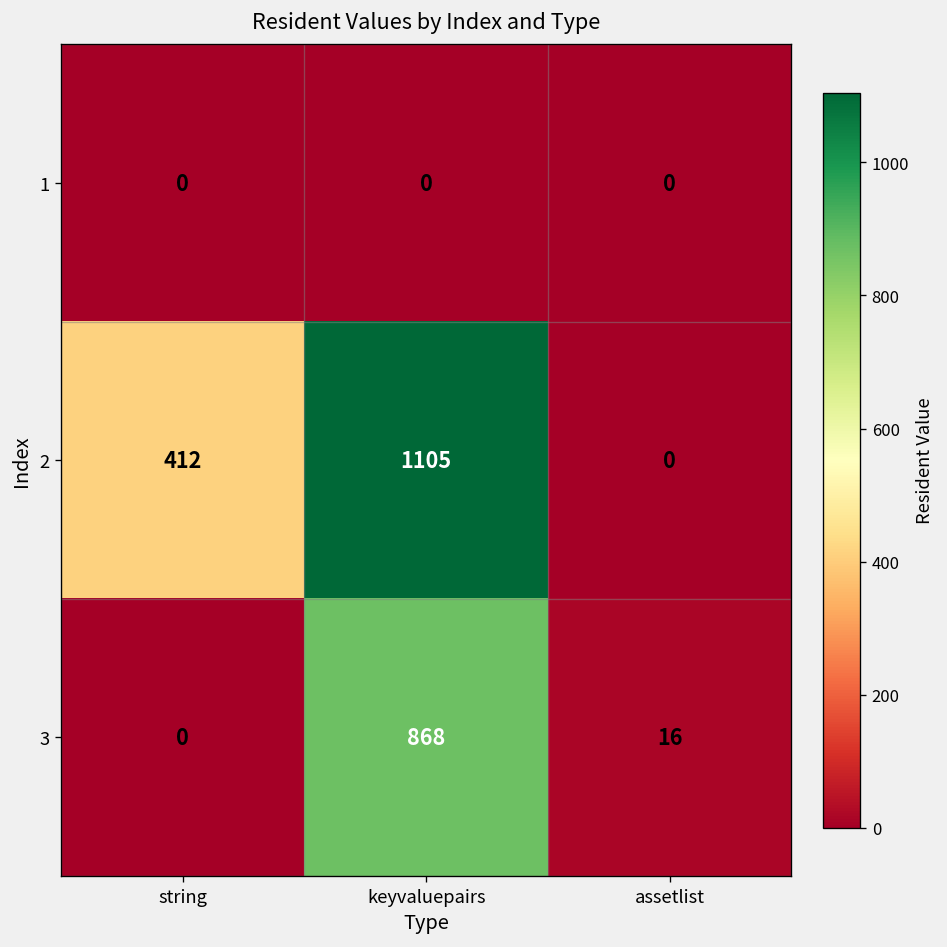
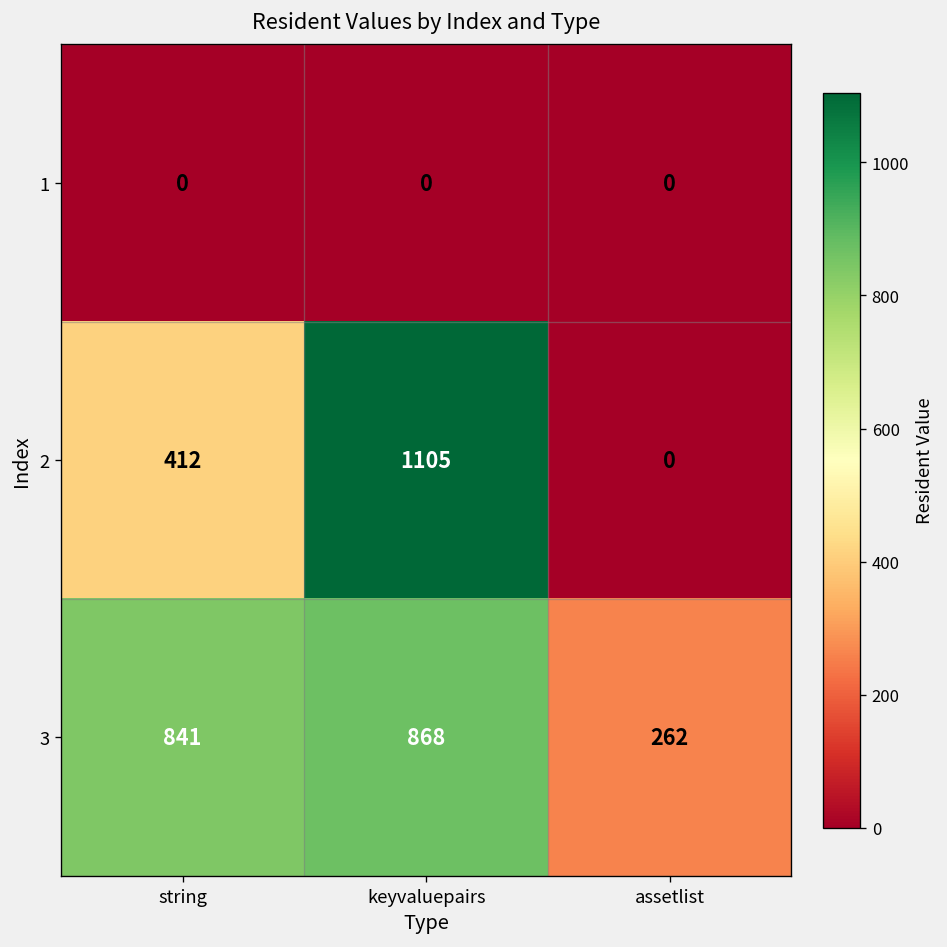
  {
    "1": {
      "string": 0,
      "keyvaluepairs": 0,
      "assetlist": 0
    },
    "2": {
      "string": 412,
      "keyvaluepairs": 1105,
      "assetlist": 0
    },
    "3": {
-     "string": 0,
+     "string": 841,
      "keyvaluepairs": 868,
-     "assetlist": 16
+     "assetlist": 262
    }
  }
